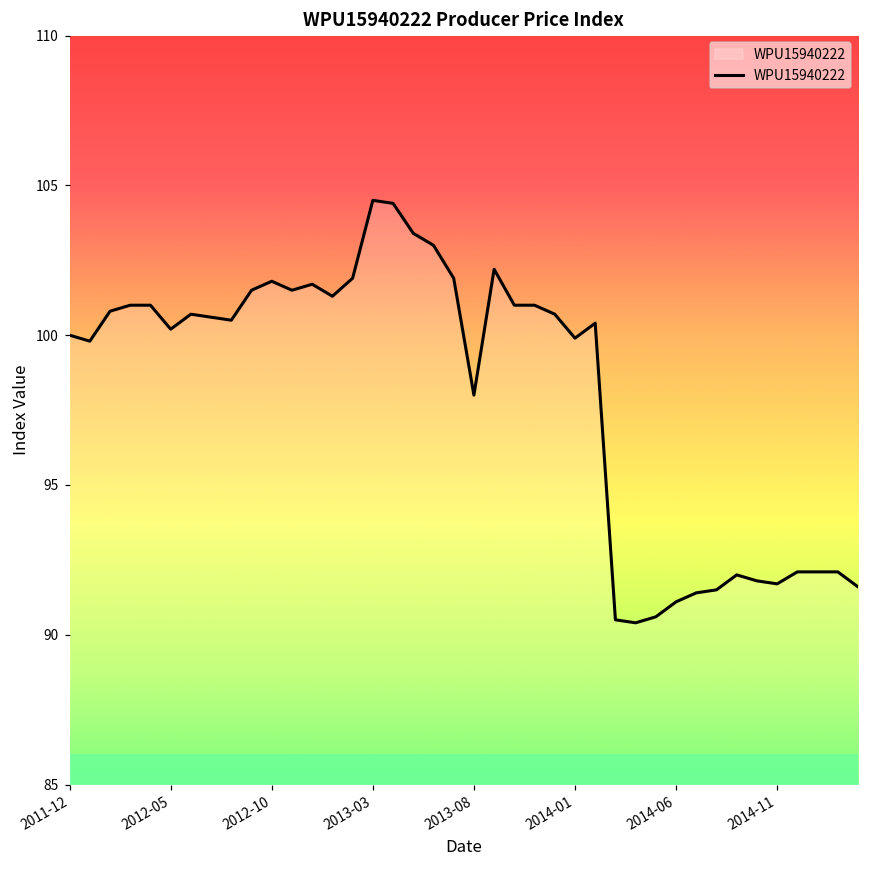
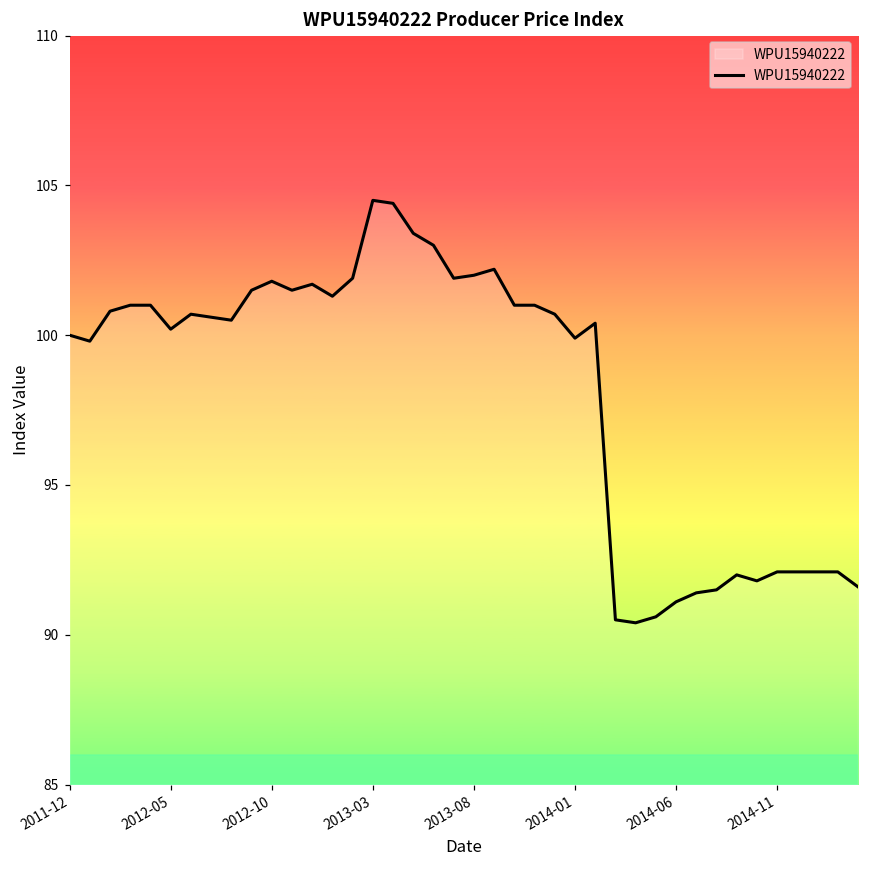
  {
    "2011-12": 100.0,
    "2012-05": 100.2,
    "2012-10": 101.8,
    "2013-03": 104.5,
-   "2013-08": 98,
+   "2013-08": 102,
    "2014-01": 99.9,
    "2014-06": 91.1,
-   "2014-11": 91.7
+   "2014-11": 92.1
  }
